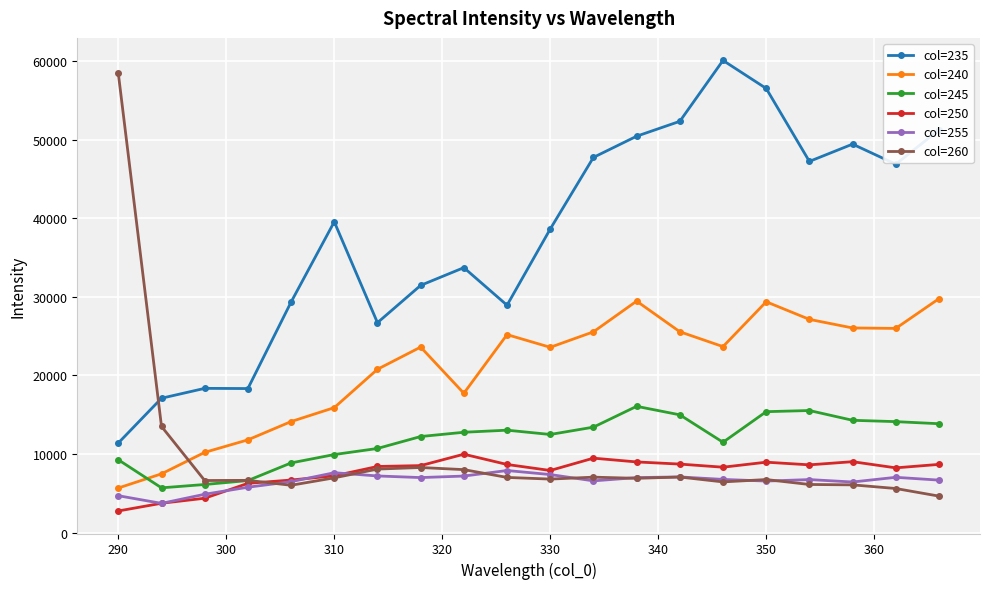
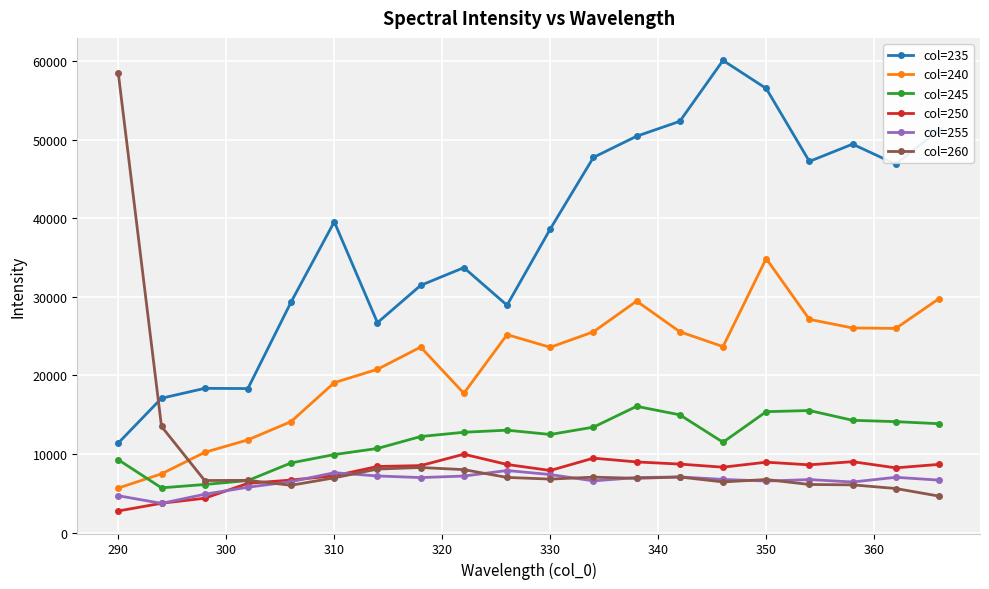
  {
    "col=235": {
      "290": 11000,
      "310": 40000,
      "330": 39000,
      "350": 57000
    },
    "col=240": {
      "290": 6000,
-     "310": 16000,
+     "310": 19000,
      "330": 24000,
-     "350": 29000
+     "350": 35000
    },
    "col=245": {
      "290": 9000,
      "310": 10000,
      "330": 12000,
      "350": 15000
    },
    "col=250": {
      "290": 3000,
      "330": 8000,
      "350": 9000
    },
    "col=255": {
      "290": 5000,
      "310": 8000,
      "330": 7000
    },
    "col=260": {
      "290": 58000,
      "330": 7000
    }
  }
